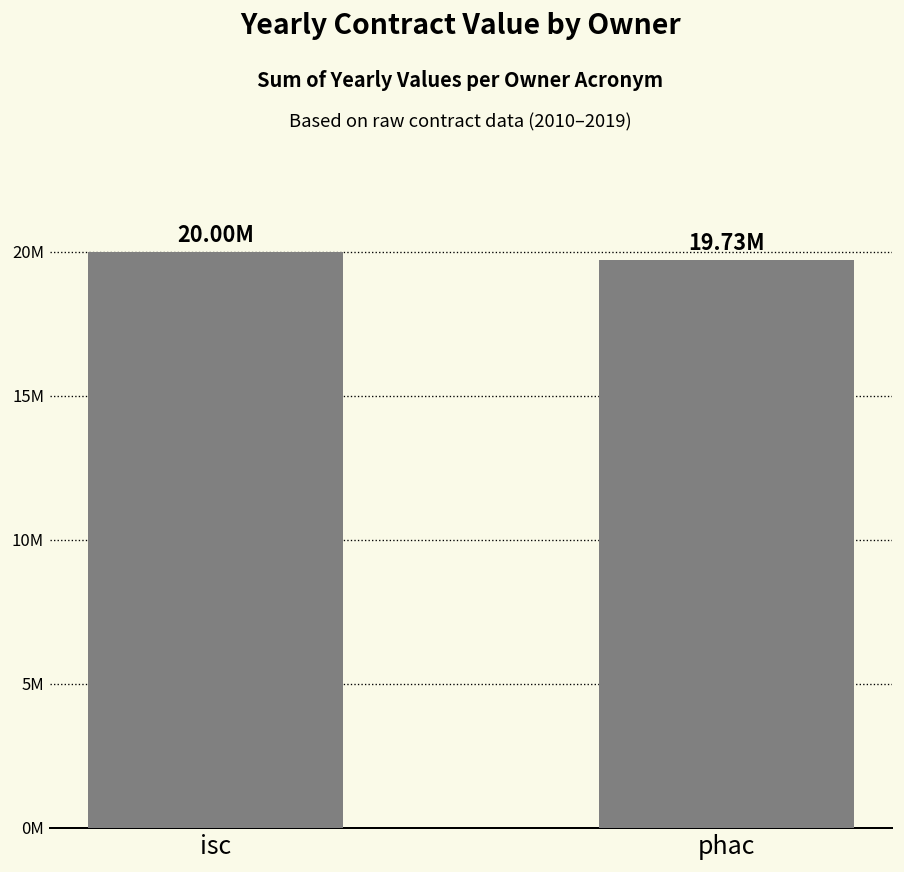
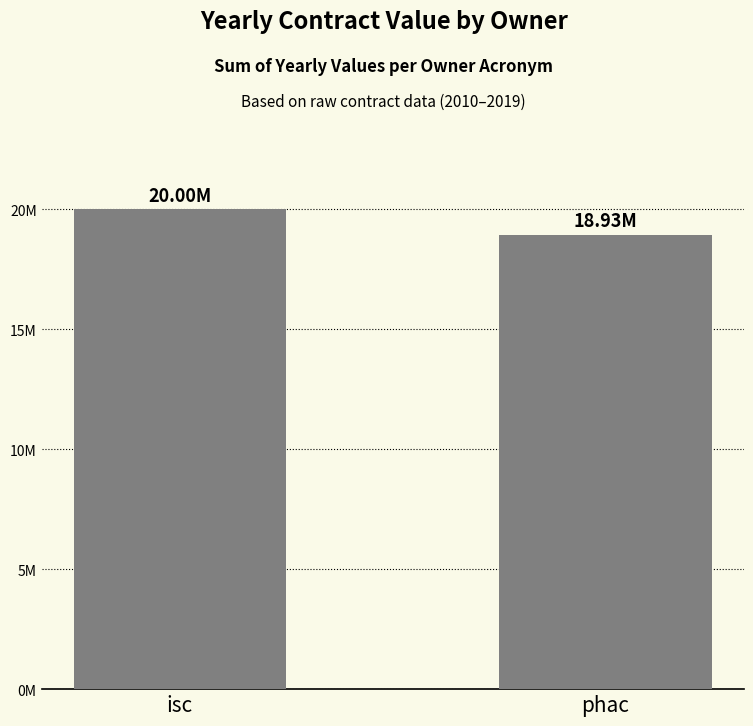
  {
    "isc": "20.00M",
-   "phac": "19.73M"
+   "phac": "18.93M"
  }
